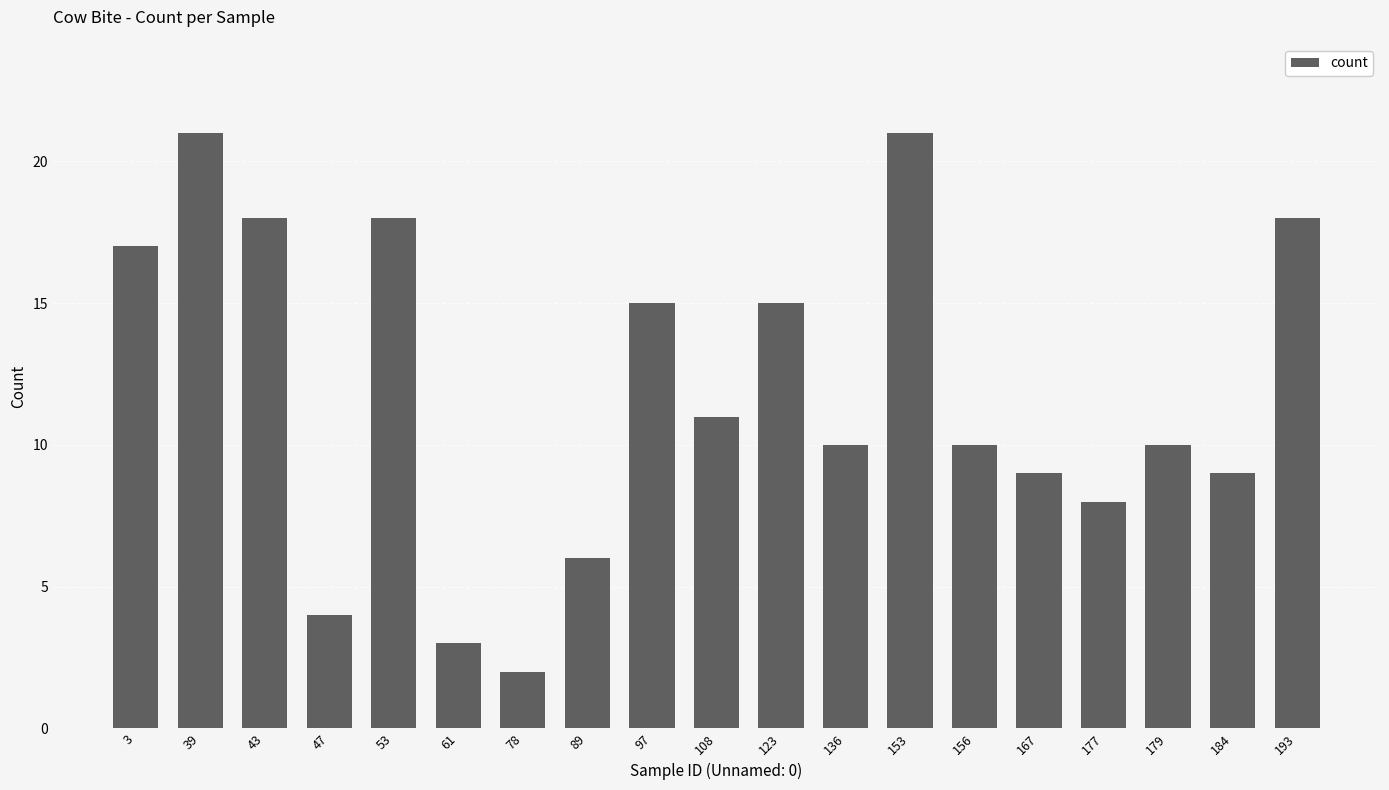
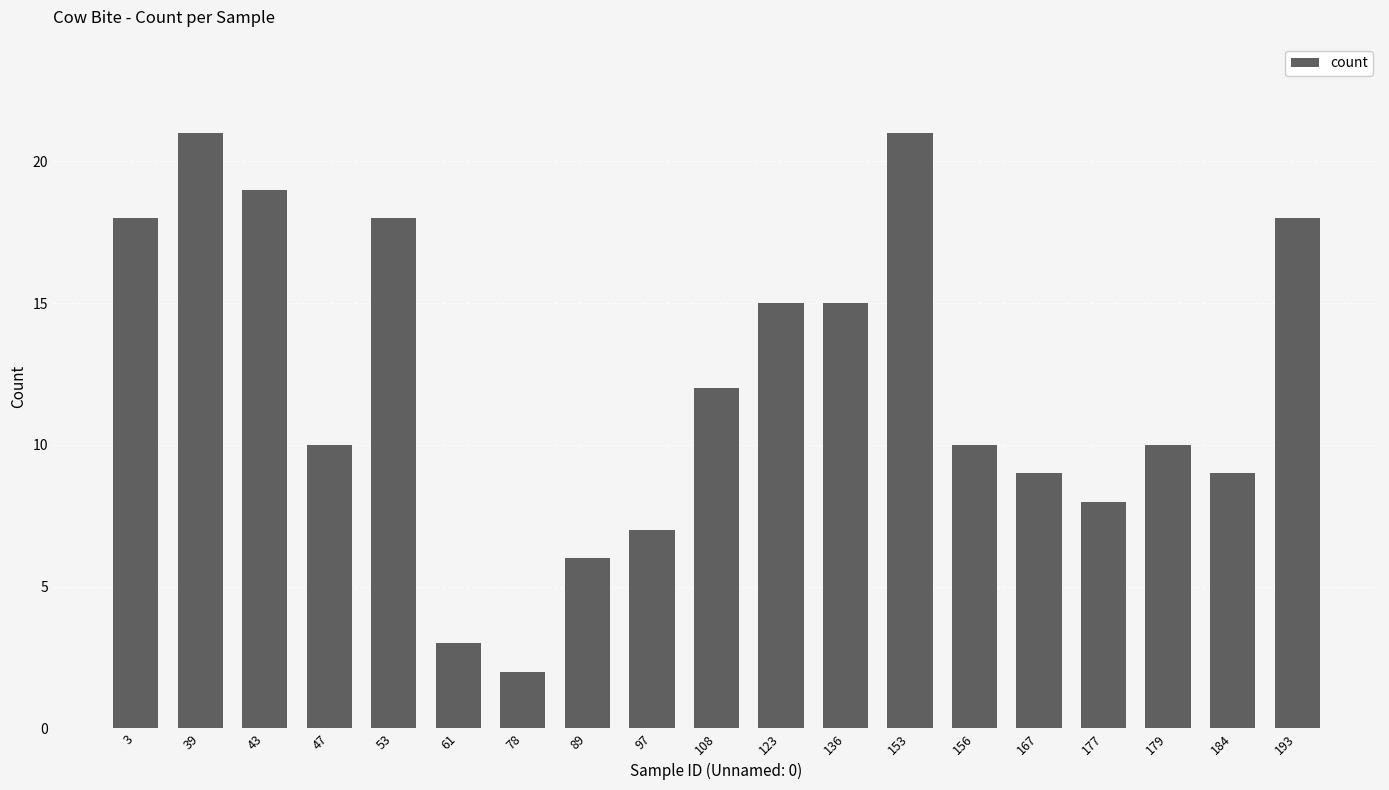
  {
-   "3": 17,
+   "3": 18,
    "39": 21,
-   "43": 18,
-   "47": 4,
+   "43": 19,
+   "47": 10,
    "53": 18,
    "61": 3,
    "78": 2,
    "89": 6,
-   "97": 15,
-   "108": 11,
+   "97": 7,
+   "108": 12,
    "123": 15,
-   "136": 10,
+   "136": 15,
    "153": 21,
    "156": 10,
    "167": 9,
    "177": 8,
    "179": 10,
    "184": 9,
    "193": 18
  }
